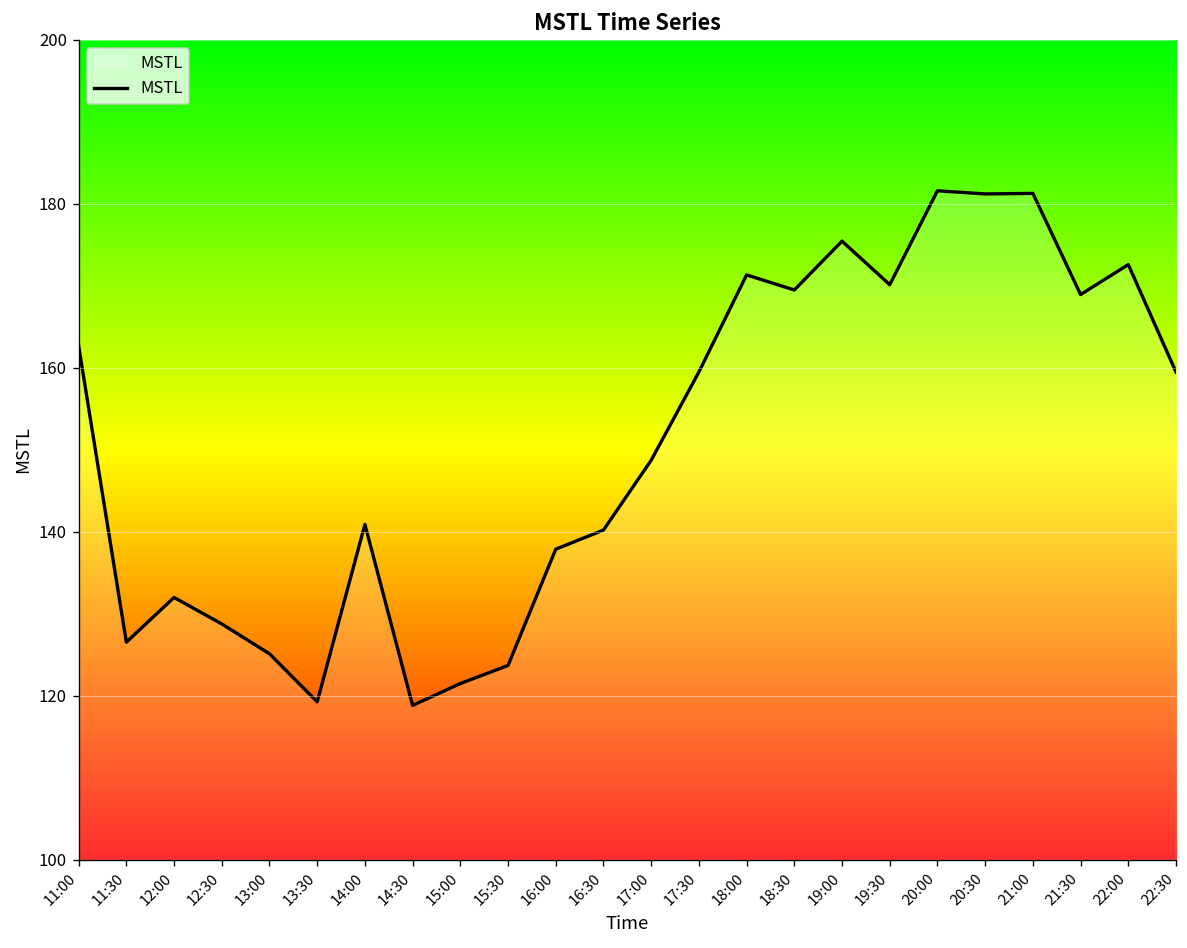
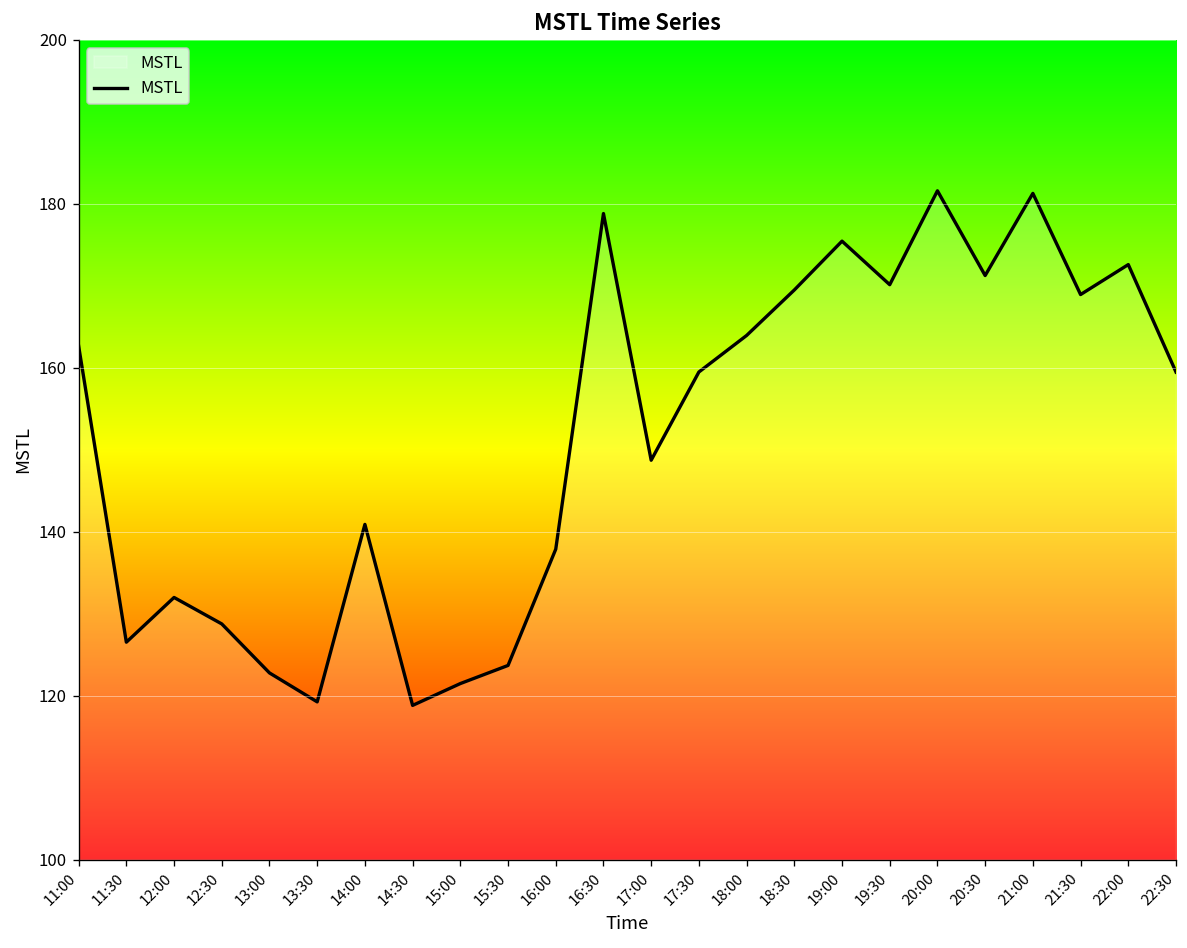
  {
    "11:00": 163,
    "11:30": 127,
    "12:00": 132,
    "12:30": 129,
-   "13:00": 125,
+   "13:00": 123,
    "13:30": 119,
    "14:00": 141,
    "14:30": 119,
    "15:00": 121,
    "15:30": 124,
    "16:00": 138,
-   "16:30": 140,
+   "16:30": 179,
    "17:00": 149,
    "17:30": 159,
-   "18:00": 171,
+   "18:00": 164,
    "18:30": 169,
    "19:00": 175,
    "19:30": 170,
    "20:00": 182,
-   "20:30": 181,
+   "20:30": 171,
    "21:00": 181,
    "21:30": 169,
    "22:00": 173,
    "22:30": 159
  }
